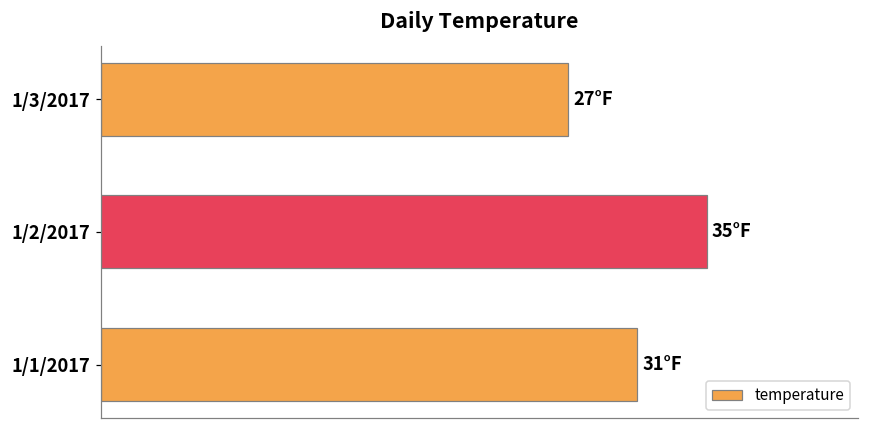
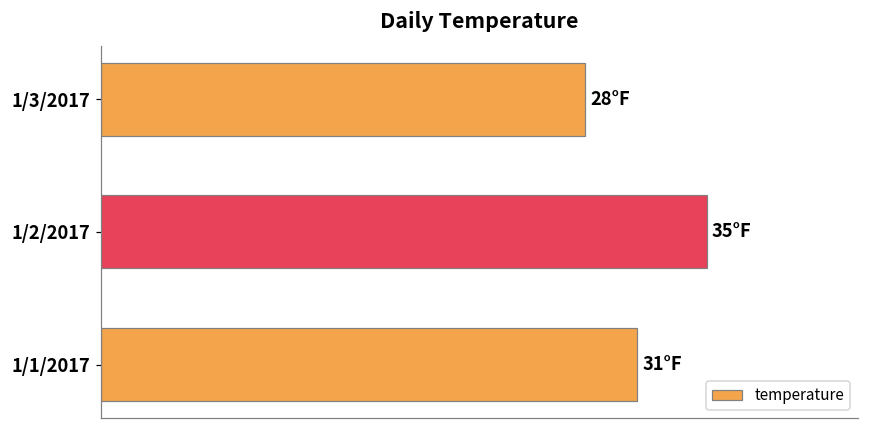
  {
-   "1/3/2017": "27°F",
+   "1/3/2017": "28°F",
    "1/2/2017": "35°F",
    "1/1/2017": "31°F"
  }
